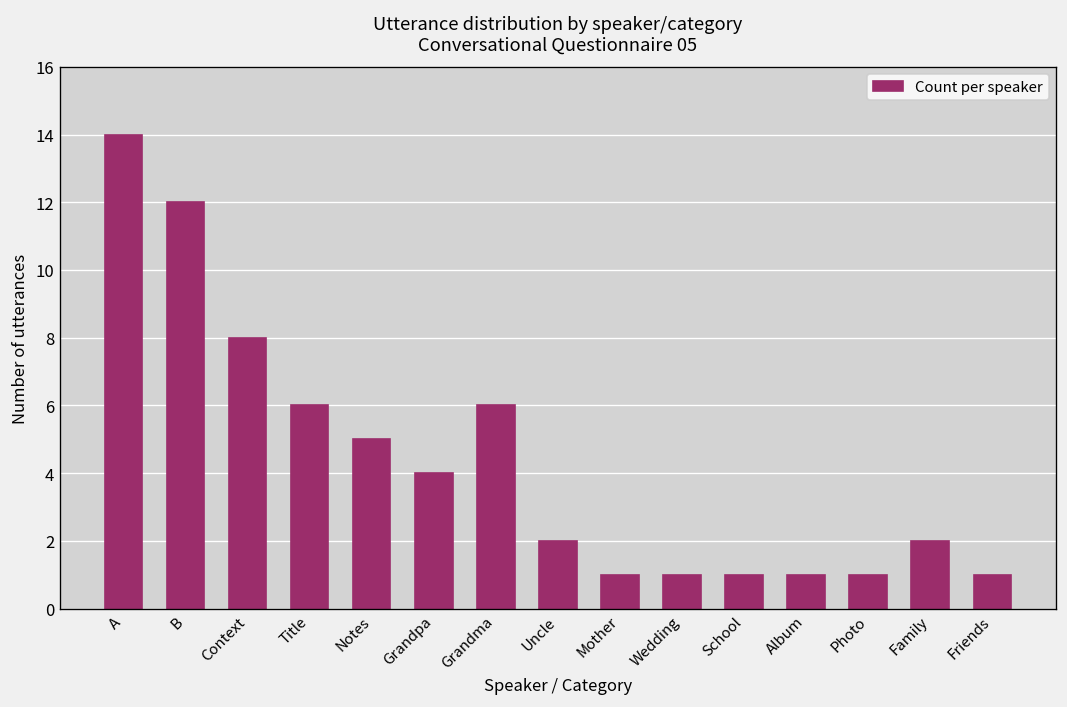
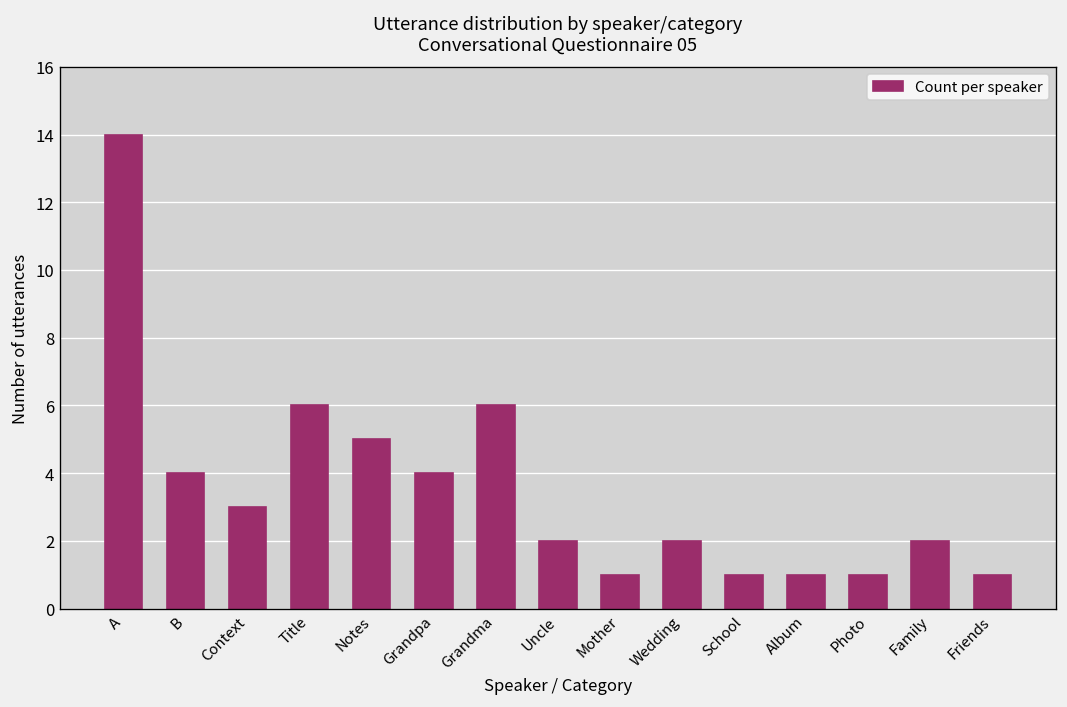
  {
    "A": 14,
-   "B": 12,
-   "Context": 8,
+   "B": 4,
+   "Context": 3,
    "Title": 6,
    "Notes": 5,
    "Grandpa": 4,
    "Grandma": 6,
    "Uncle": 2,
    "Mother": 1,
-   "Wedding": 1,
+   "Wedding": 2,
    "School": 1,
    "Album": 1,
    "Photo": 1,
    "Family": 2,
    "Friends": 1
  }
